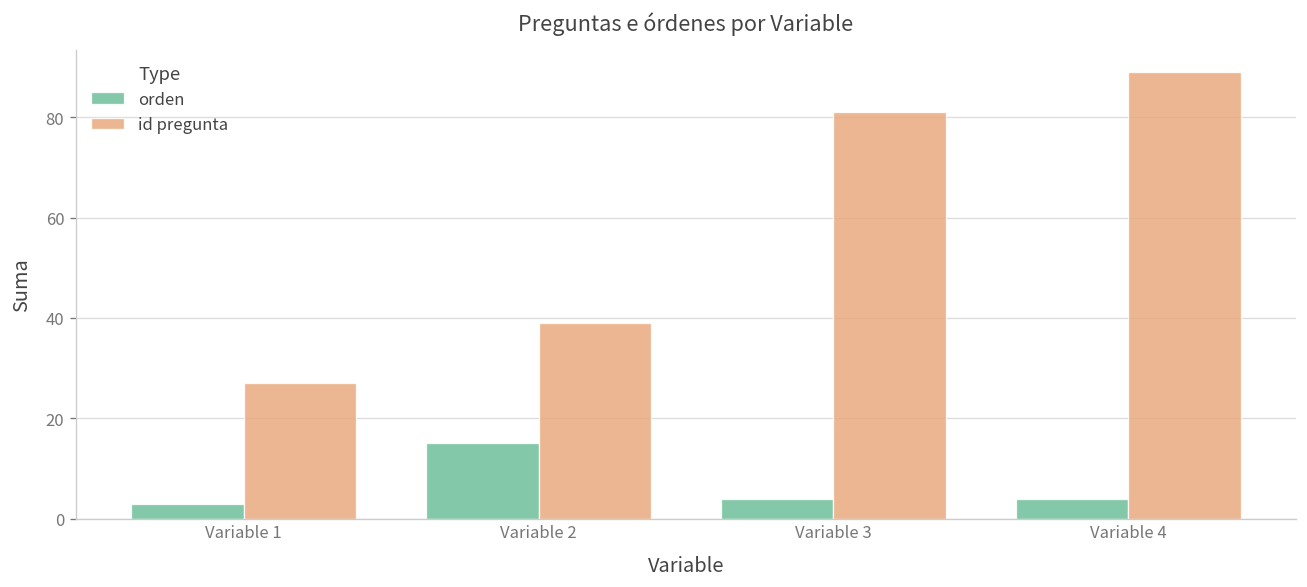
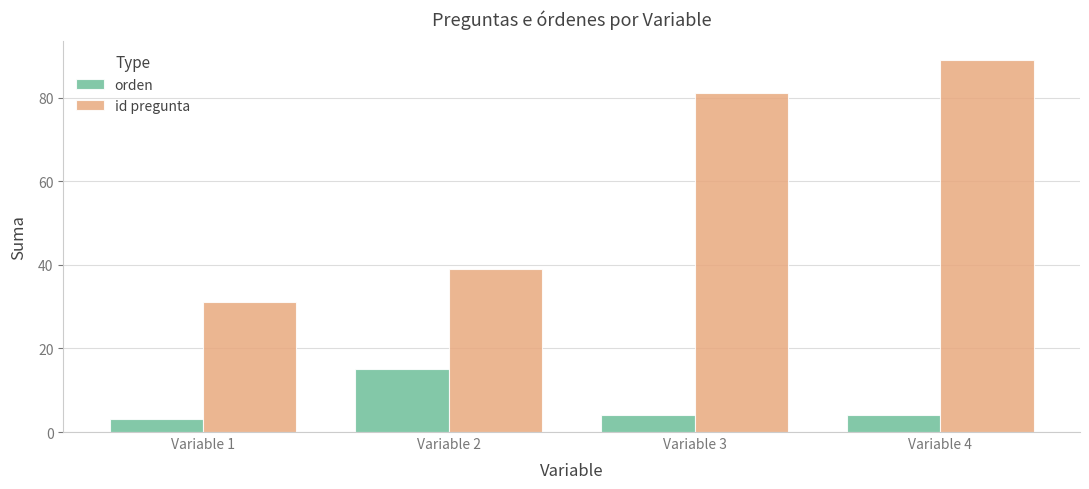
  {
    "orden": {
      "Variable 1": 3,
      "Variable 2": 15,
      "Variable 3": 4,
      "Variable 4": 4
    },
    "id pregunta": {
-     "Variable 1": 27,
+     "Variable 1": 31,
      "Variable 2": 39,
      "Variable 3": 81,
      "Variable 4": 89
    }
  }
